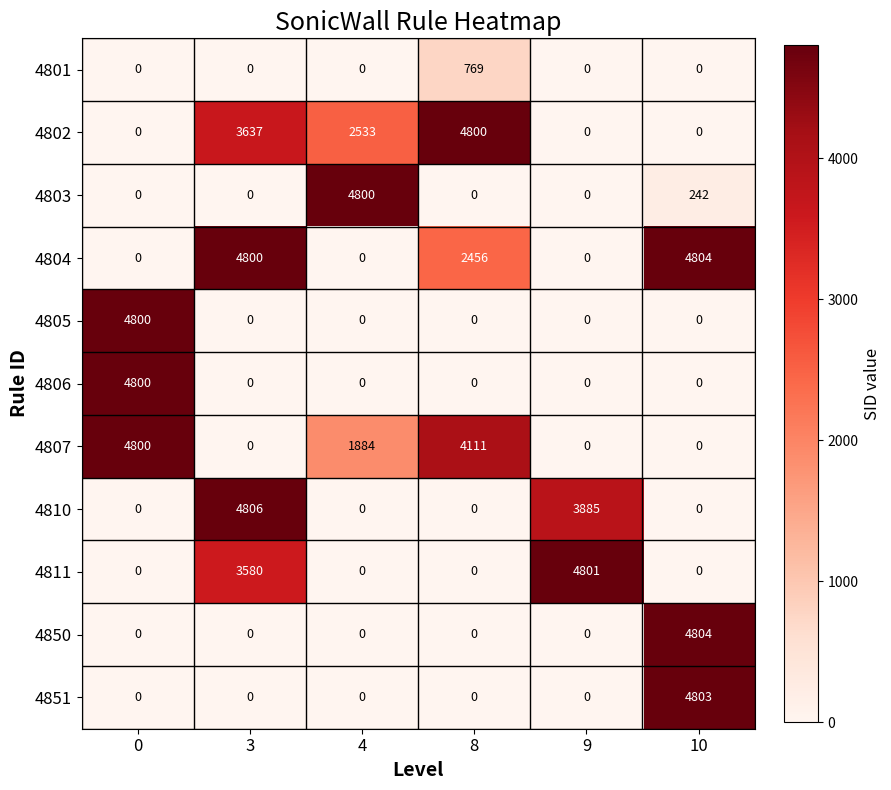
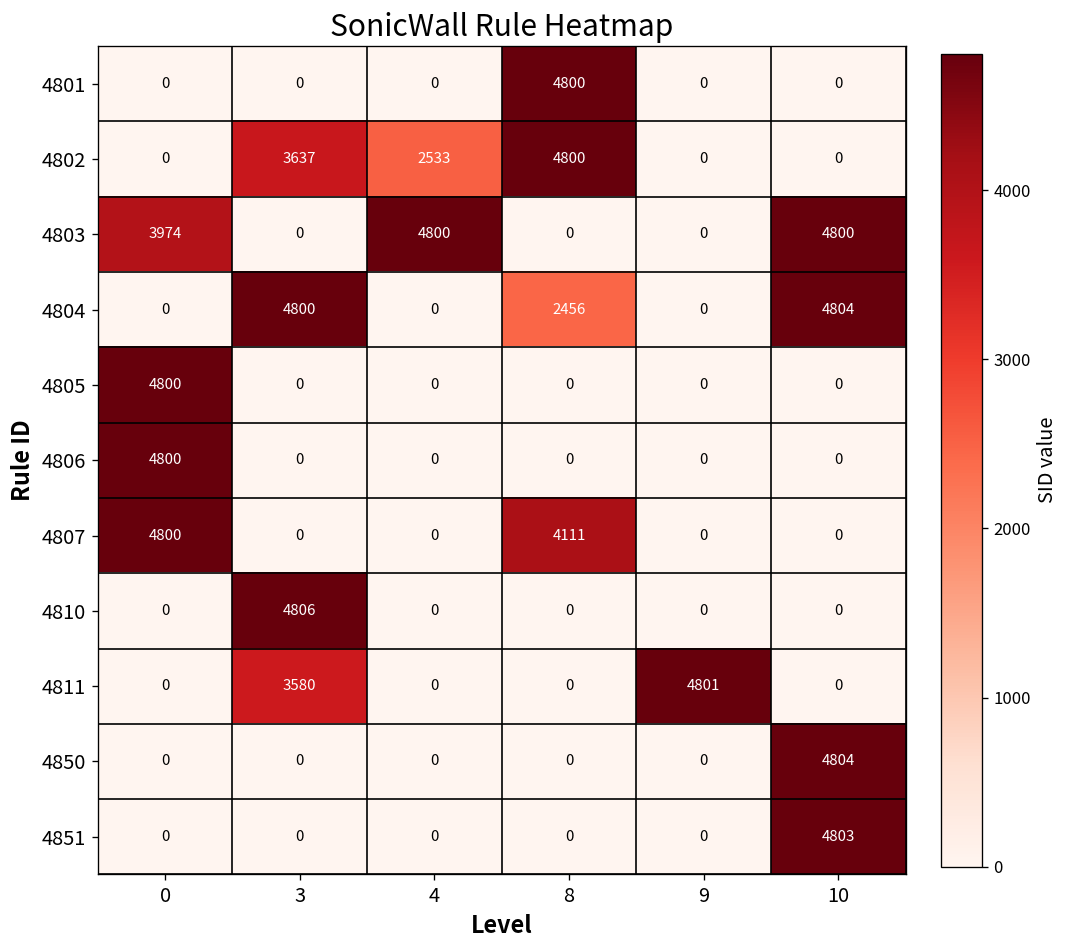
  {
    "4801": {
      "0": 0,
      "3": 0,
      "4": 0,
-     "8": 769,
+     "8": 4800,
      "9": 0,
      "10": 0
    },
    "4802": {
      "0": 0,
      "3": 3637,
      "4": 2533,
      "8": 4800,
      "9": 0,
      "10": 0
    },
    "4803": {
-     "0": 0,
+     "0": 3974,
      "3": 0,
      "4": 4800,
      "8": 0,
      "9": 0,
-     "10": 242
+     "10": 4800
    },
    "4804": {
      "0": 0,
      "3": 4800,
      "4": 0,
      "8": 2456,
      "9": 0,
      "10": 4804
    },
    "4805": {
      "0": 4800,
      "3": 0,
      "4": 0,
      "8": 0,
      "9": 0,
      "10": 0
    },
    "4806": {
      "0": 4800,
      "3": 0,
      "4": 0,
      "8": 0,
      "9": 0,
      "10": 0
    },
    "4807": {
      "0": 4800,
      "3": 0,
-     "4": 1884,
+     "4": 0,
      "8": 4111,
      "9": 0,
      "10": 0
    },
    "4810": {
      "0": 0,
      "3": 4806,
      "4": 0,
      "8": 0,
-     "9": 3885,
+     "9": 0,
      "10": 0
    },
    "4811": {
      "0": 0,
      "3": 3580,
      "4": 0,
      "8": 0,
      "9": 4801,
      "10": 0
    },
    "4850": {
      "0": 0,
      "3": 0,
      "4": 0,
      "8": 0,
      "9": 0,
      "10": 4804
    },
    "4851": {
      "0": 0,
      "3": 0,
      "4": 0,
      "8": 0,
      "9": 0,
      "10": 4803
    }
  }
